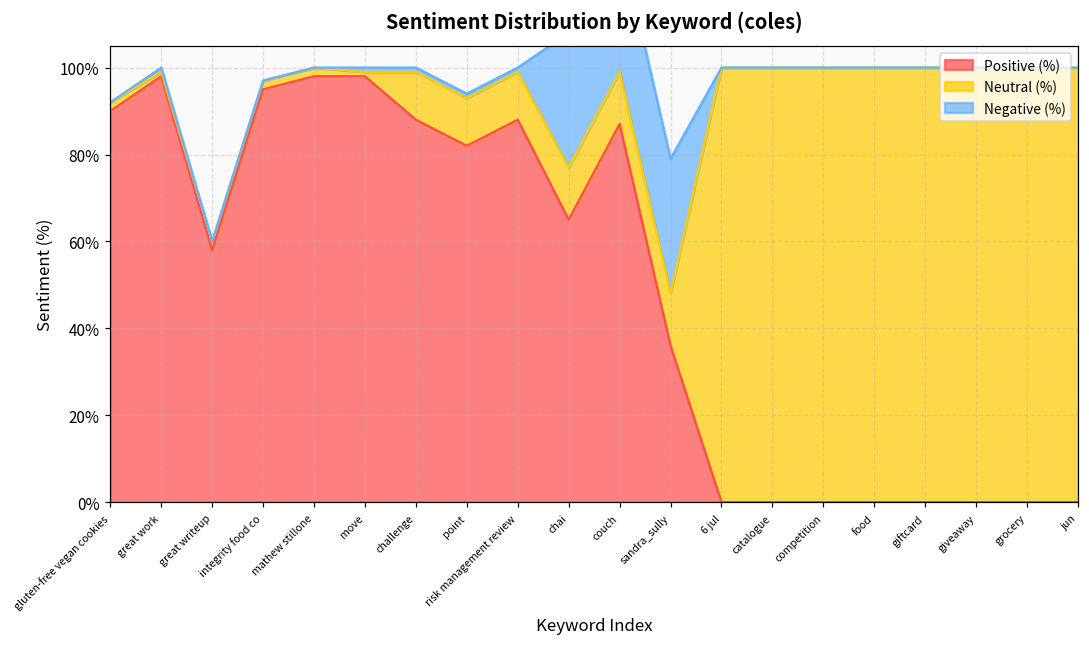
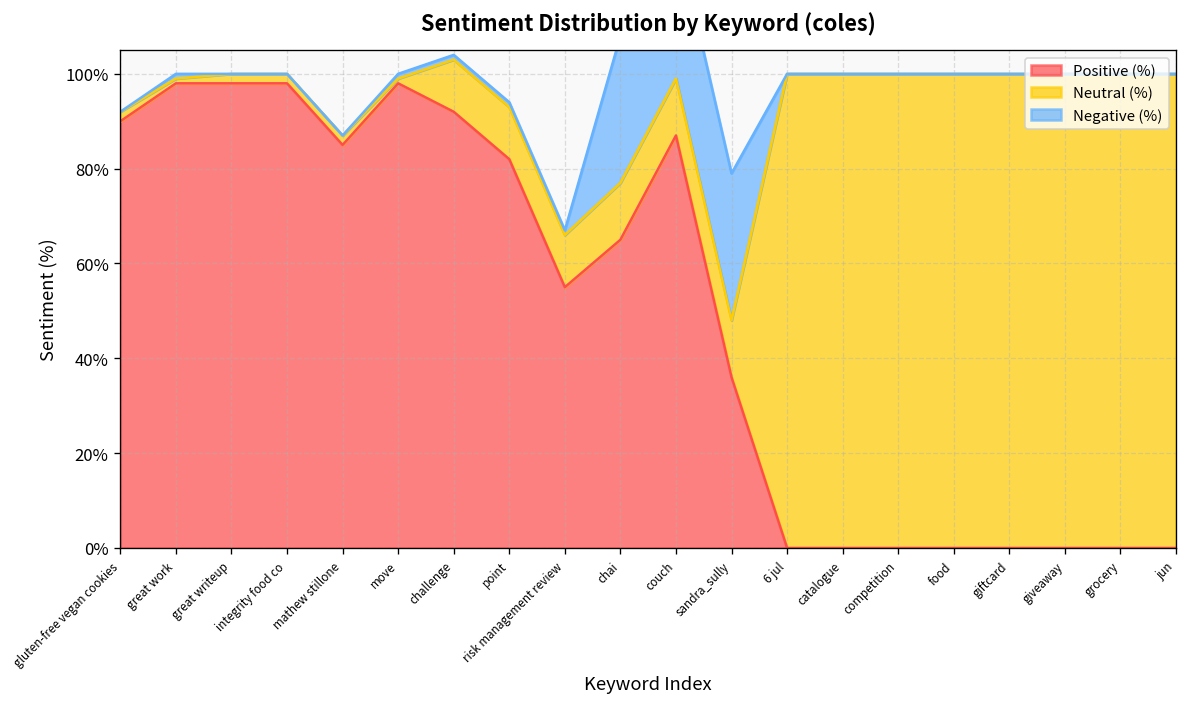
  {
    "Positive (%)": {
      "gluten-free vegan cookies": "90%",
      "great work": "98%",
-     "great writeup": "58%",
-     "integrity food co": "95%",
-     "mathew stillone": "98%",
+     "great writeup": "98%",
+     "integrity food co": "98%",
+     "mathew stillone": "85%",
      "move": "98%",
-     "challenge": "88%",
+     "challenge": "92%",
      "point": "82%",
-     "risk management review": "88%",
+     "risk management review": "55%",
      "chai": "65%",
      "couch": "87%",
      "sandra_sully": "36%",
      "6 jul": "0%",
      "catalogue": "0%",
      "competition": "0%",
      "food": "0%",
      "giftcard": "0%",
      "giveaway": "0%",
      "grocery": "0%",
      "jun": "0%"
    },
    "Neutral (%)": {
      "great work": "1%",
      "move": "1%",
      "challenge": "11%",
      "point": "11%",
      "risk management review": "11%",
      "chai": "12%",
      "couch": "12%",
      "sandra_sully": "12%"
    },
    "Negative (%)": {
      "great work": "1%",
      "move": "1%",
      "challenge": "1%",
      "point": "1%",
      "risk management review": "1%",
      "sandra_sully": "31%"
    }
  }
